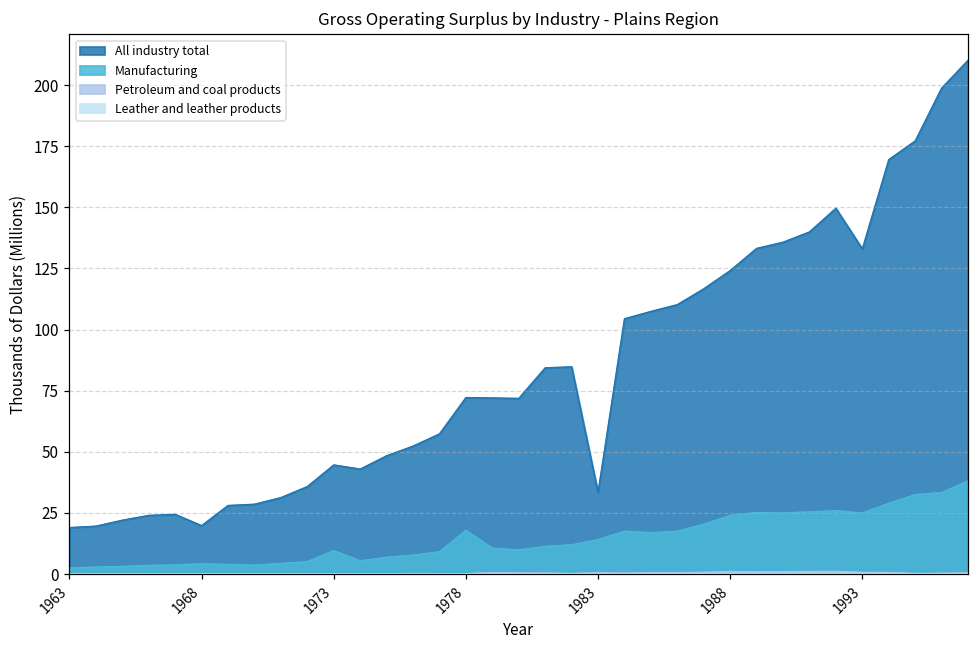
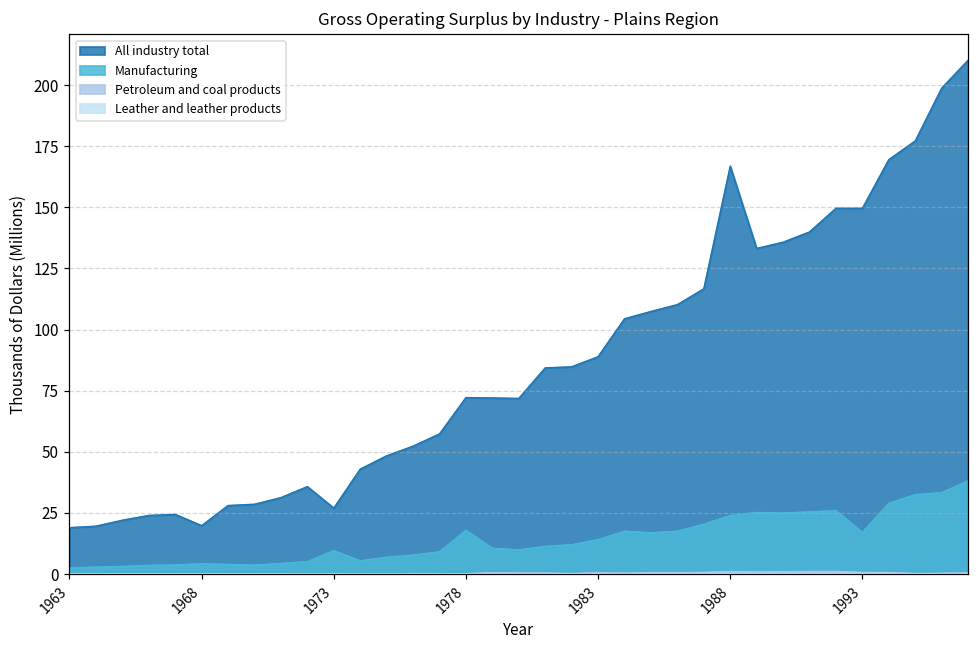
  {
    "All industry total": {
      "1963": 19,
      "1968": 20,
-     "1973": 45,
+     "1973": 27,
      "1978": 72,
-     "1983": 33,
-     "1988": 124,
-     "1993": 133
+     "1983": 89,
+     "1988": 167,
+     "1993": 150
    },
    "Manufacturing": {
      "1963": 2,
      "1968": 4,
      "1973": 10,
      "1978": 18,
      "1983": 14,
      "1988": 24,
-     "1993": 25
+     "1993": 17
    }
  }
